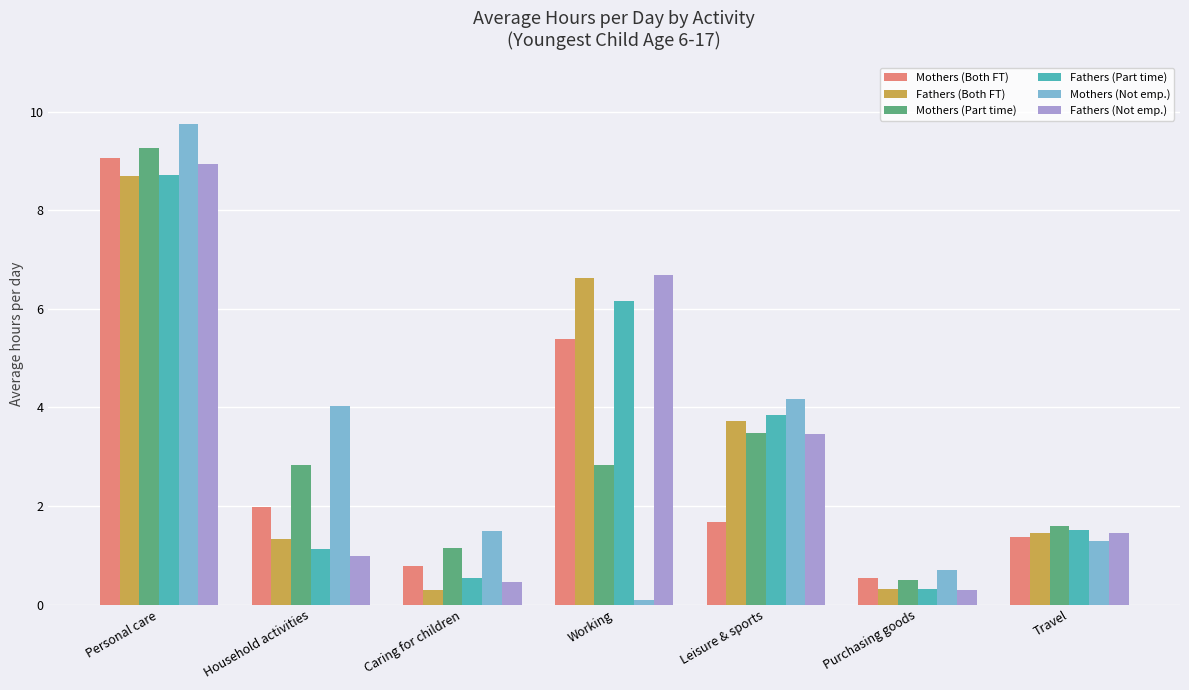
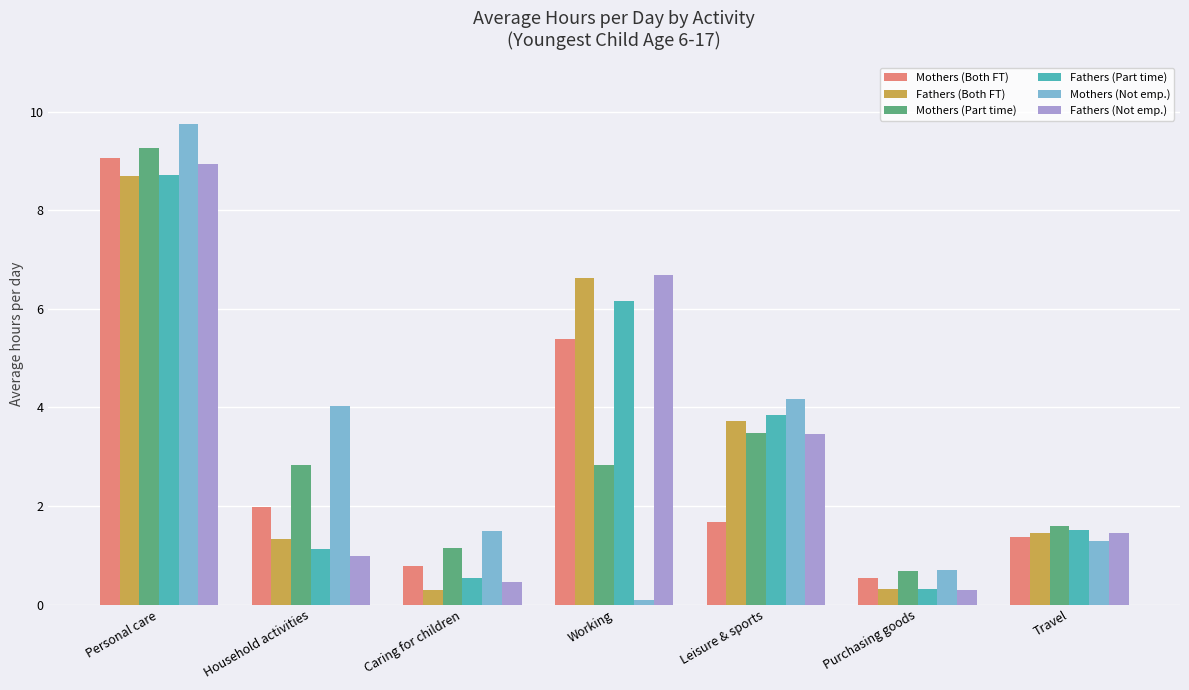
  {
    "Mothers (Both FT)": {
      "Personal care": 9.1,
      "Household activities": 2.0,
      "Caring for children": 0.8,
      "Working": 5.4,
      "Leisure & sports": 1.7,
      "Purchasing goods": 0.5,
      "Travel": 1.4
    },
    "Fathers (Both FT)": {
      "Personal care": 8.7,
      "Household activities": 1.3,
      "Caring for children": 0.3,
      "Working": 6.6,
      "Leisure & sports": 3.7,
      "Purchasing goods": 0.3,
      "Travel": 1.5
    },
    "Mothers (Part time)": {
      "Personal care": 9.3,
      "Household activities": 2.8,
      "Caring for children": 1.2,
      "Working": 2.8,
      "Leisure & sports": 3.5,
-     "Purchasing goods": 0.5,
+     "Purchasing goods": 0.7,
      "Travel": 1.6
    }
  }
